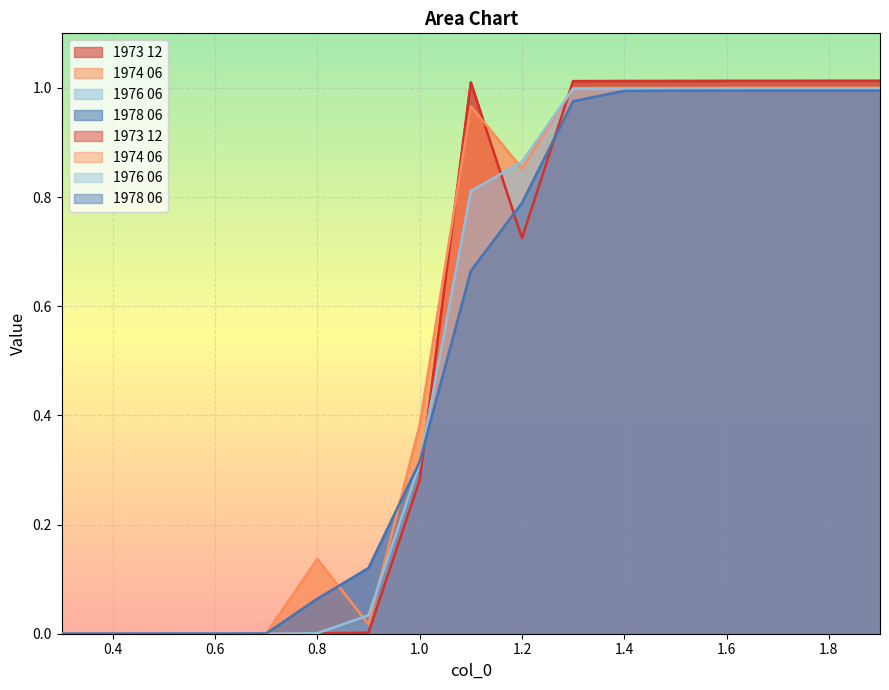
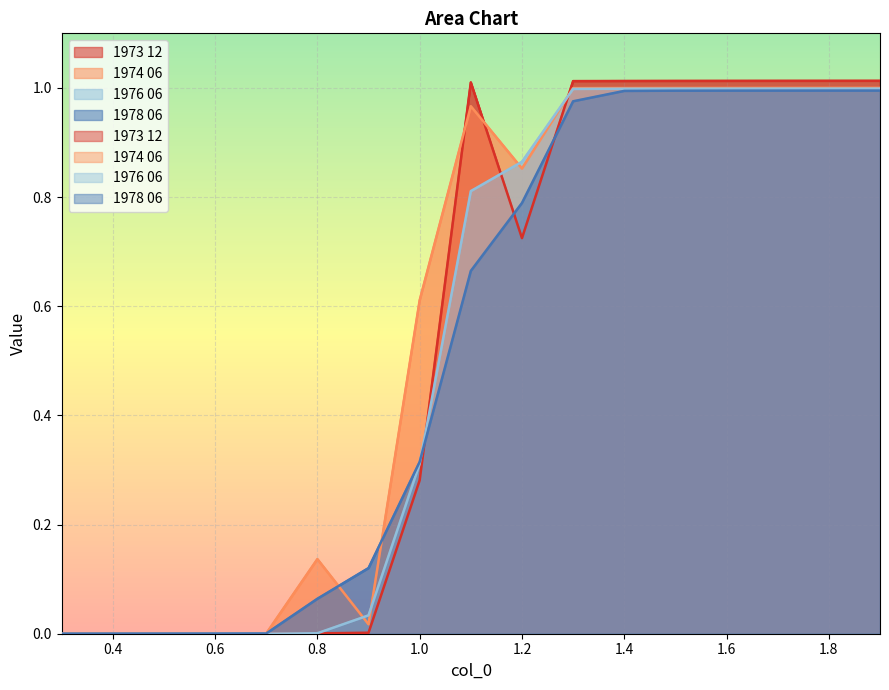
  {
    "1973 12": {
      "1.0": 0.28,
      "1.2": 0.72,
      "1.4": 1.01,
      "1.6": 1.01,
      "1.8": 1.01
    },
    "1974 06": {
      "0.8": 0.14,
-     "1.0": 0.38,
+     "1.0": 0.61,
      "1.2": 0.85
    },
    "1976 06": {
      "1.2": 0.86
    },
    "1978 06": {
      "0.8": 0.06,
      "1.2": 0.79
    }
  }
